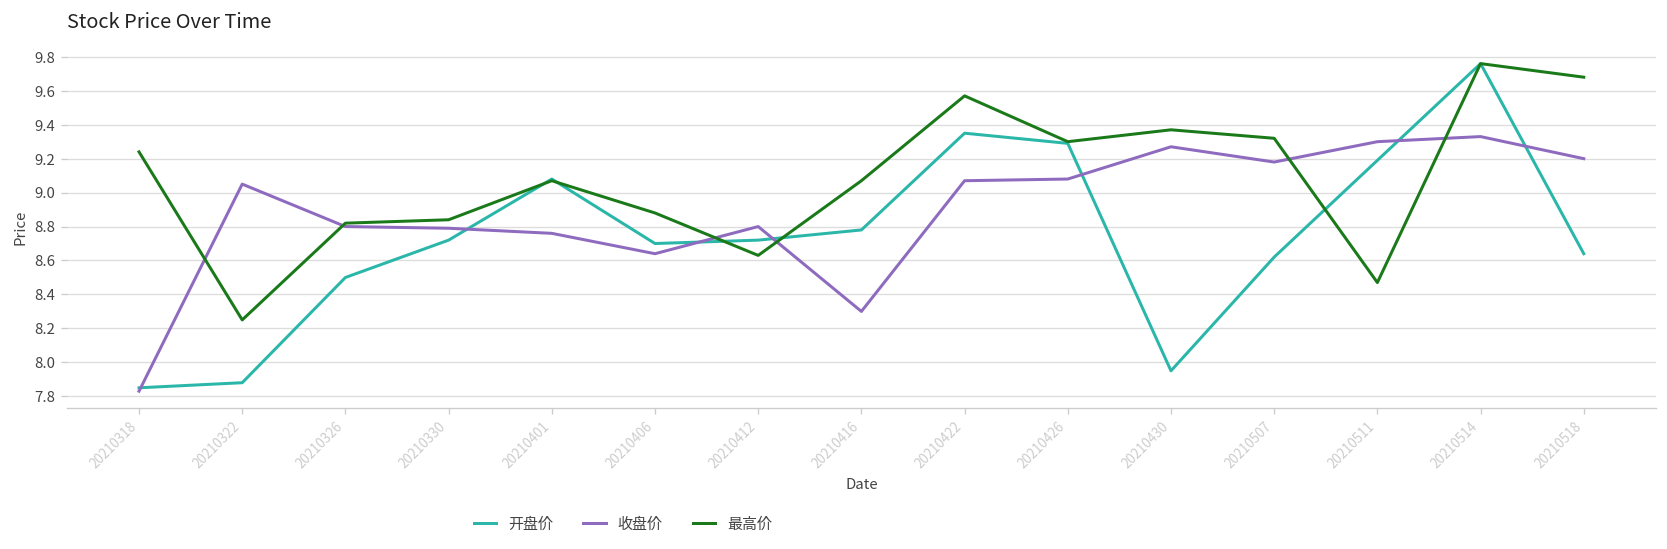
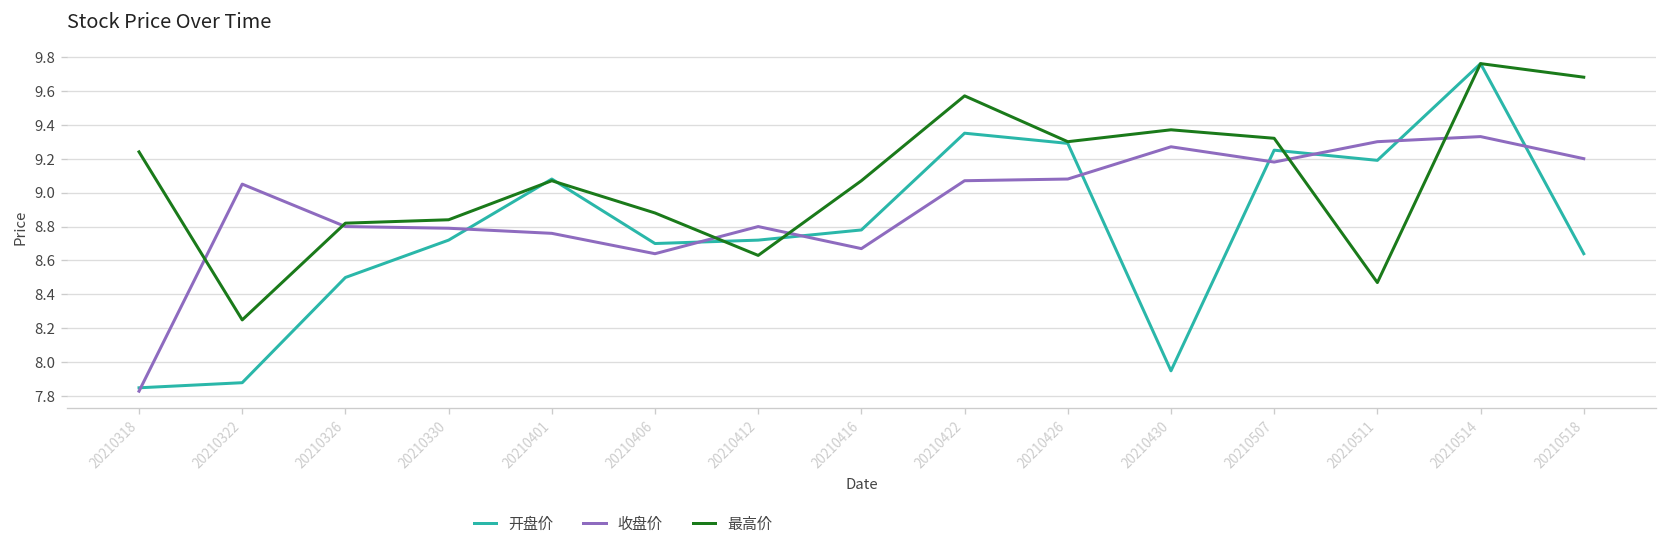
  {
    "开盘价": {
      "20210318": 7.85,
      "20210322": 7.88,
      "20210326": 8.50,
      "20210330": 8.72,
      "20210406": 8.70,
      "20210412": 8.72,
      "20210416": 8.78,
      "20210422": 9.35,
      "20210430": 7.95,
-     "20210507": 8.62,
+     "20210507": 9.25,
      "20210511": 9.19,
      "20210518": 8.64
    },
    "收盘价": {
      "20210318": 7.83,
      "20210322": 9.05,
      "20210326": 8.80,
      "20210330": 8.79,
      "20210401": 8.76,
      "20210406": 8.64,
      "20210412": 8.80,
-     "20210416": 8.30,
+     "20210416": 8.67,
      "20210422": 9.07,
      "20210426": 9.08,
      "20210430": 9.27,
      "20210507": 9.18,
      "20210511": 9.30,
      "20210514": 9.33,
      "20210518": 9.20
    },
    "最高价": {
      "20210318": 9.24,
      "20210322": 8.25,
      "20210326": 8.82,
      "20210330": 8.84,
      "20210406": 8.88,
      "20210412": 8.63,
      "20210416": 9.07,
      "20210422": 9.57,
      "20210430": 9.37,
      "20210507": 9.32,
      "20210511": 8.47,
      "20210518": 9.68
    }
  }
